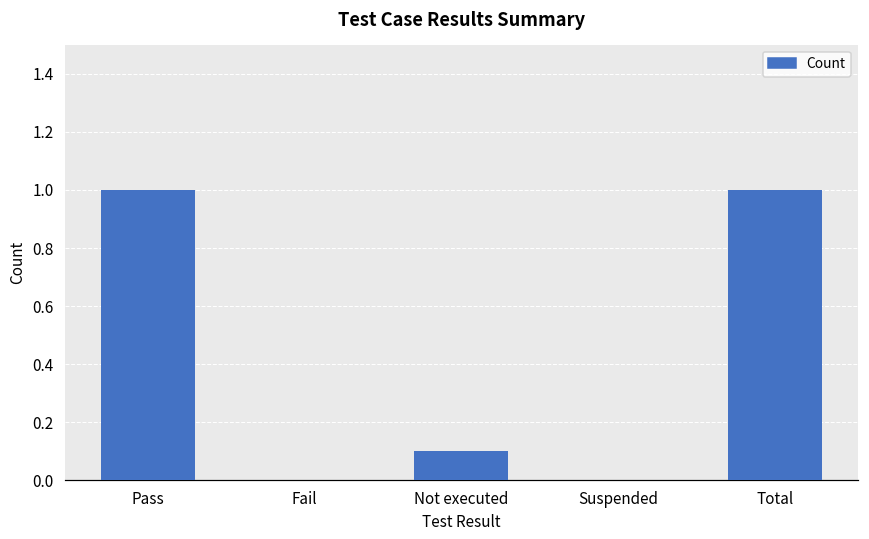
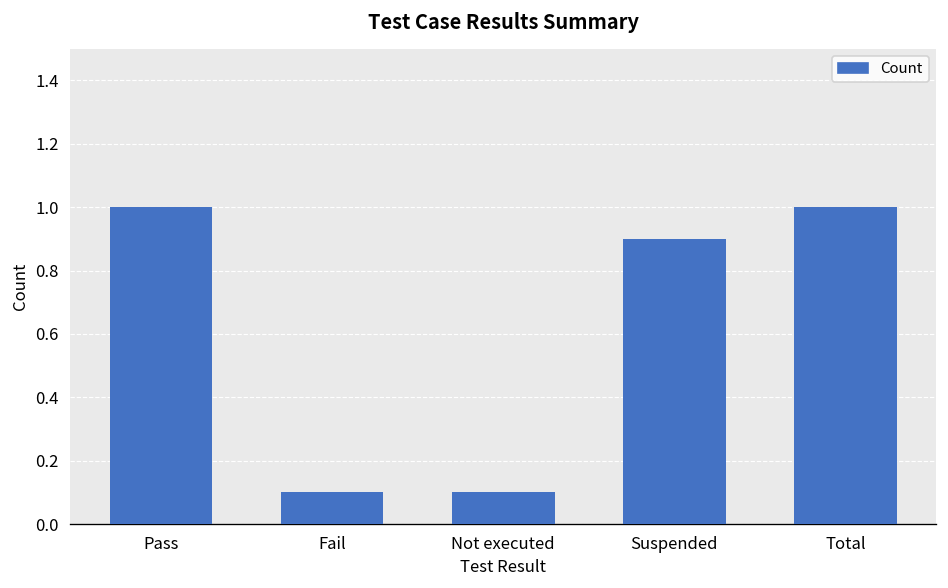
  {
    "Pass": 1.0,
-   "Fail": 0.0,
+   "Fail": 0.1,
    "Not executed": 0.1,
-   "Suspended": 0.0,
+   "Suspended": 0.9,
    "Total": 1.0
  }
